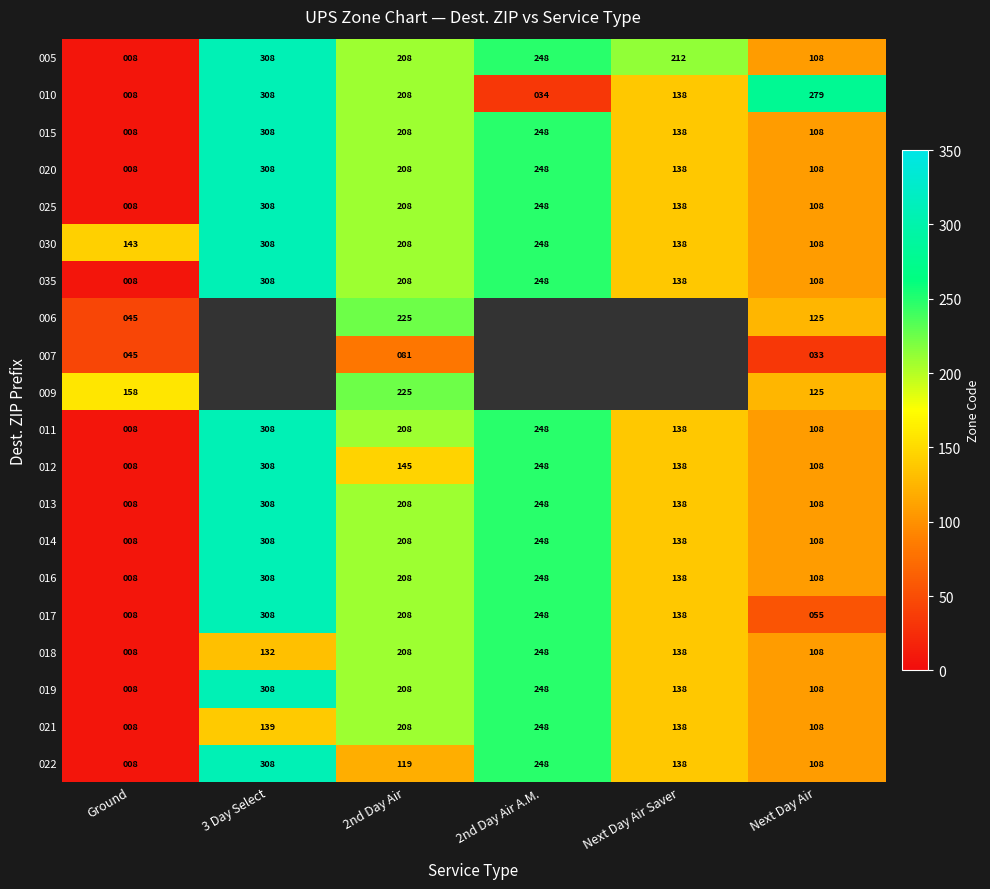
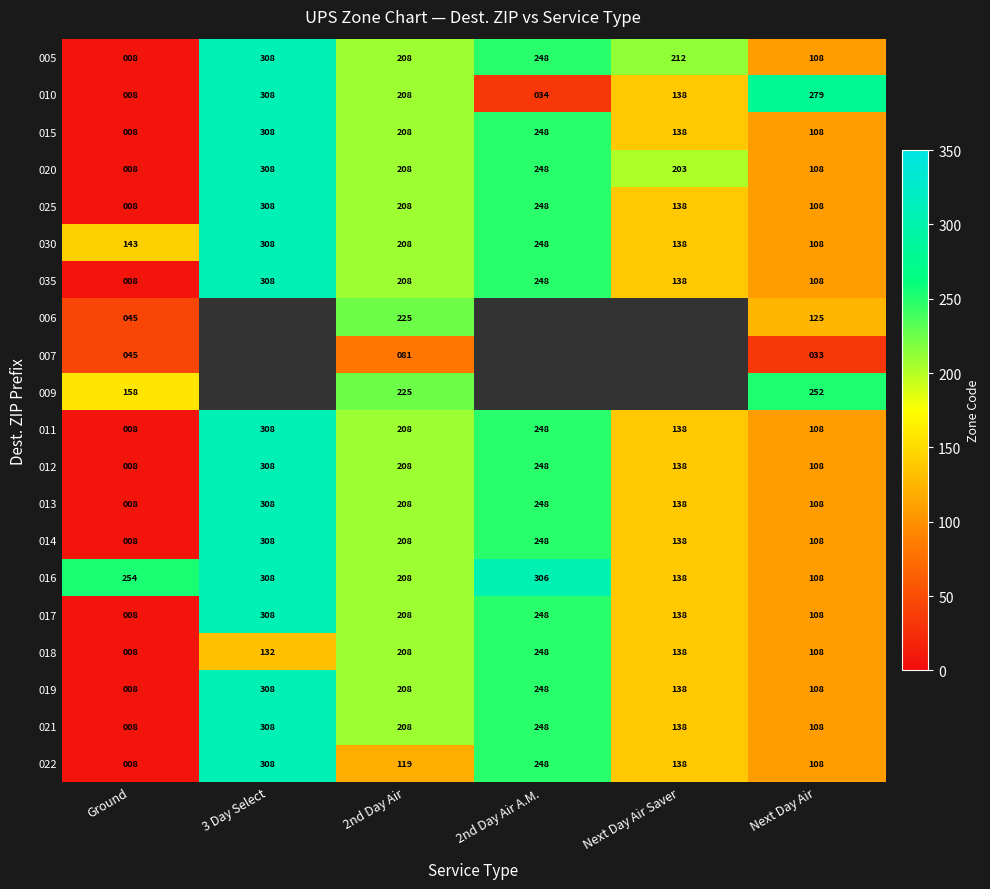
  {
    "005": {
      "Ground": "008",
      "3 Day Select": "308",
      "2nd Day Air": "208",
      "2nd Day Air A.M.": "248",
      "Next Day Air Saver": "212",
      "Next Day Air": "108"
    },
    "010": {
      "Ground": "008",
      "3 Day Select": "308",
      "2nd Day Air": "208",
      "2nd Day Air A.M.": "034",
      "Next Day Air Saver": "138",
      "Next Day Air": "279"
    },
    "015": {
      "Ground": "008",
      "3 Day Select": "308",
      "2nd Day Air": "208",
      "2nd Day Air A.M.": "248",
      "Next Day Air Saver": "138",
      "Next Day Air": "108"
    },
    "020": {
      "Ground": "008",
      "3 Day Select": "308",
      "2nd Day Air": "208",
      "2nd Day Air A.M.": "248",
-     "Next Day Air Saver": "138",
+     "Next Day Air Saver": "203",
      "Next Day Air": "108"
    },
    "025": {
      "Ground": "008",
      "3 Day Select": "308",
      "2nd Day Air": "208",
      "2nd Day Air A.M.": "248",
      "Next Day Air Saver": "138",
      "Next Day Air": "108"
    },
    "030": {
      "Ground": "143",
      "3 Day Select": "308",
      "2nd Day Air": "208",
      "2nd Day Air A.M.": "248",
      "Next Day Air Saver": "138",
      "Next Day Air": "108"
    },
    "035": {
      "Ground": "008",
      "3 Day Select": "308",
      "2nd Day Air": "208",
      "2nd Day Air A.M.": "248",
      "Next Day Air Saver": "138",
      "Next Day Air": "108"
    },
    "006": {
      "Ground": "045",
      "2nd Day Air": "225",
      "Next Day Air": "125"
    },
    "007": {
      "Ground": "045",
      "2nd Day Air": "081",
      "Next Day Air": "033"
    },
    "009": {
      "Ground": "158",
      "2nd Day Air": "225",
-     "Next Day Air": "125"
+     "Next Day Air": "252"
    },
    "011": {
      "Ground": "008",
      "3 Day Select": "308",
      "2nd Day Air": "208",
      "2nd Day Air A.M.": "248",
      "Next Day Air Saver": "138",
      "Next Day Air": "108"
    },
    "012": {
      "Ground": "008",
      "3 Day Select": "308",
-     "2nd Day Air": "145",
+     "2nd Day Air": "208",
      "2nd Day Air A.M.": "248",
      "Next Day Air Saver": "138",
      "Next Day Air": "108"
    },
    "013": {
      "Ground": "008",
      "3 Day Select": "308",
      "2nd Day Air": "208",
      "2nd Day Air A.M.": "248",
      "Next Day Air Saver": "138",
      "Next Day Air": "108"
    },
    "014": {
      "Ground": "008",
      "3 Day Select": "308",
      "2nd Day Air": "208",
      "2nd Day Air A.M.": "248",
      "Next Day Air Saver": "138",
      "Next Day Air": "108"
    },
    "016": {
-     "Ground": "008",
+     "Ground": "254",
      "3 Day Select": "308",
      "2nd Day Air": "208",
-     "2nd Day Air A.M.": "248",
+     "2nd Day Air A.M.": "306",
      "Next Day Air Saver": "138",
      "Next Day Air": "108"
    },
    "017": {
      "Ground": "008",
      "3 Day Select": "308",
      "2nd Day Air": "208",
      "2nd Day Air A.M.": "248",
      "Next Day Air Saver": "138",
-     "Next Day Air": "055"
+     "Next Day Air": "108"
    },
    "018": {
      "Ground": "008",
      "3 Day Select": "132",
      "2nd Day Air": "208",
      "2nd Day Air A.M.": "248",
      "Next Day Air Saver": "138",
      "Next Day Air": "108"
    },
    "019": {
      "Ground": "008",
      "3 Day Select": "308",
      "2nd Day Air": "208",
      "2nd Day Air A.M.": "248",
      "Next Day Air Saver": "138",
      "Next Day Air": "108"
    },
    "021": {
      "Ground": "008",
-     "3 Day Select": "139",
+     "3 Day Select": "308",
      "2nd Day Air": "208",
      "2nd Day Air A.M.": "248",
      "Next Day Air Saver": "138",
      "Next Day Air": "108"
    },
    "022": {
      "Ground": "008",
      "3 Day Select": "308",
      "2nd Day Air": "119",
      "2nd Day Air A.M.": "248",
      "Next Day Air Saver": "138",
      "Next Day Air": "108"
    }
  }
